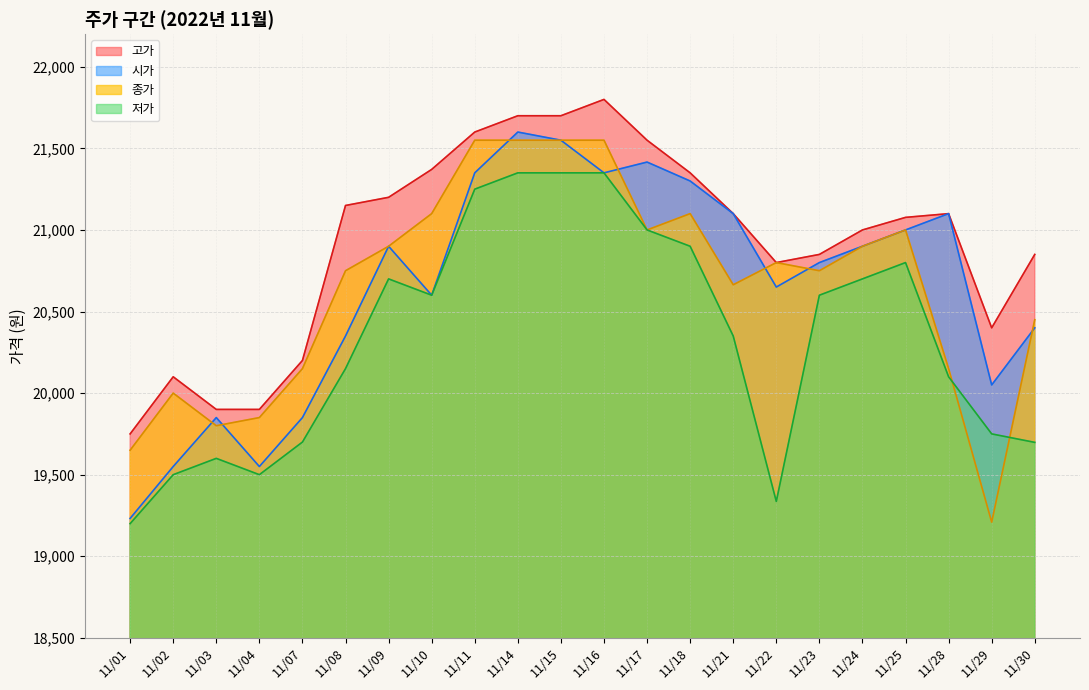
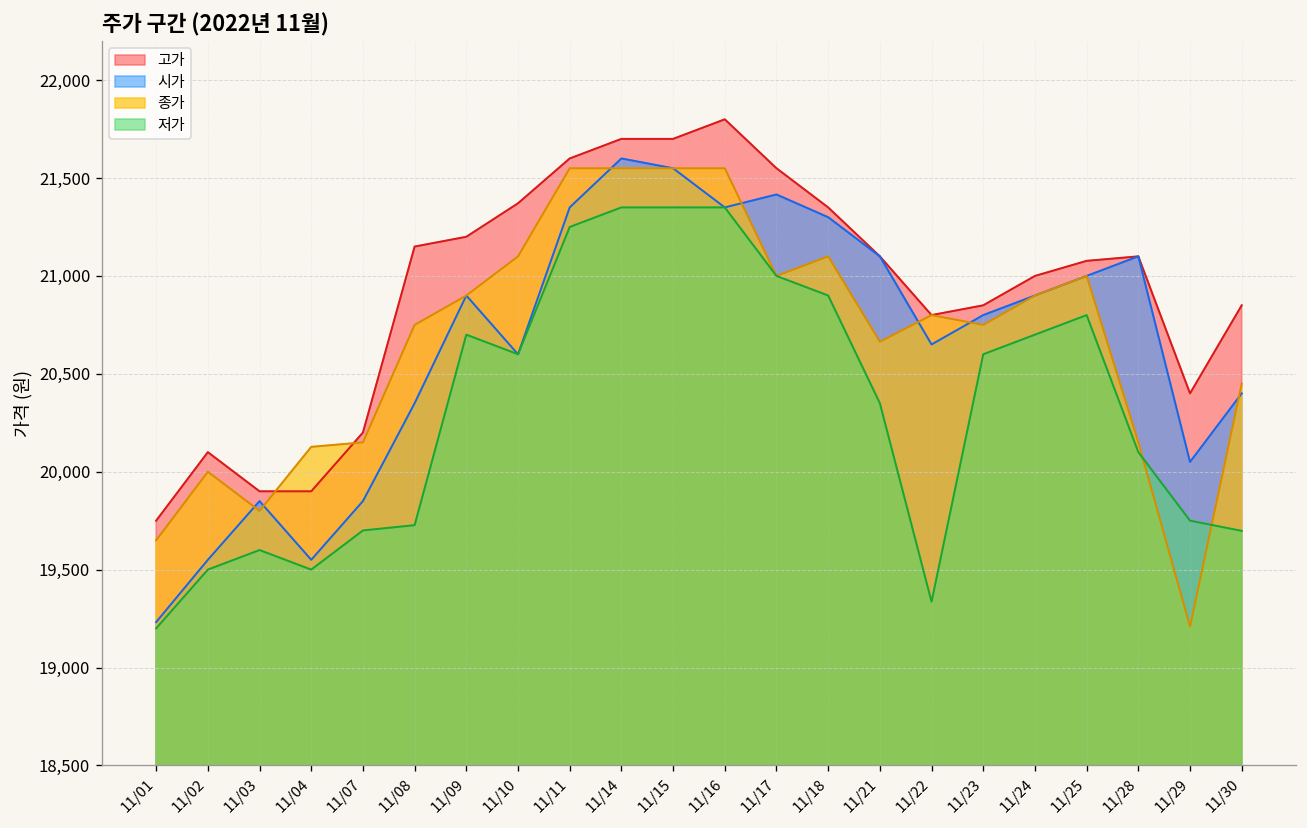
  {
    "고가": {
      "11/01": "19,750",
      "11/02": "20,100",
      "11/03": "19,900",
      "11/04": "19,900",
      "11/07": "20,200",
      "11/08": "21,150",
      "11/09": "21,200",
      "11/10": "21,370",
      "11/11": "21,600",
      "11/14": "21,700",
      "11/15": "21,700",
      "11/16": "21,800",
      "11/17": "21,550",
      "11/18": "21,350",
      "11/23": "20,850",
      "11/24": "21,000",
      "11/25": "21,080",
      "11/29": "20,400",
      "11/30": "20,850"
    },
    "시가": {
      "11/01": "19,230",
      "11/02": "19,550",
      "11/03": "19,850",
      "11/04": "19,550",
      "11/07": "19,850",
      "11/08": "20,350",
      "11/11": "21,350",
      "11/14": "21,600",
      "11/17": "21,420",
      "11/18": "21,300",
      "11/22": "20,650",
      "11/23": "20,800",
      "11/29": "20,050",
      "11/30": "20,400"
    },
    "종가": {
      "11/01": "19,650",
      "11/02": "20,000",
      "11/03": "19,800",
-     "11/04": "19,850",
+     "11/04": "20,130",
      "11/07": "20,150",
      "11/08": "20,750",
      "11/10": "21,100",
      "11/11": "21,550",
      "11/14": "21,550",
      "11/16": "21,550",
      "11/18": "21,100",
      "11/21": "20,660",
      "11/23": "20,750",
      "11/28": "20,150",
      "11/29": "19,210",
      "11/30": "20,450"
    },
    "저가": {
      "11/01": "19,200",
      "11/02": "19,500",
      "11/03": "19,600",
      "11/04": "19,500",
      "11/07": "19,700",
-     "11/08": "20,150",
+     "11/08": "19,730",
      "11/09": "20,700",
      "11/11": "21,250",
      "11/14": "21,350",
      "11/15": "21,350",
      "11/18": "20,900",
      "11/21": "20,350",
      "11/22": "19,340",
      "11/23": "20,600",
      "11/24": "20,700",
      "11/25": "20,800",
      "11/28": "20,100",
      "11/29": "19,750",
      "11/30": "19,700"
    }
  }
